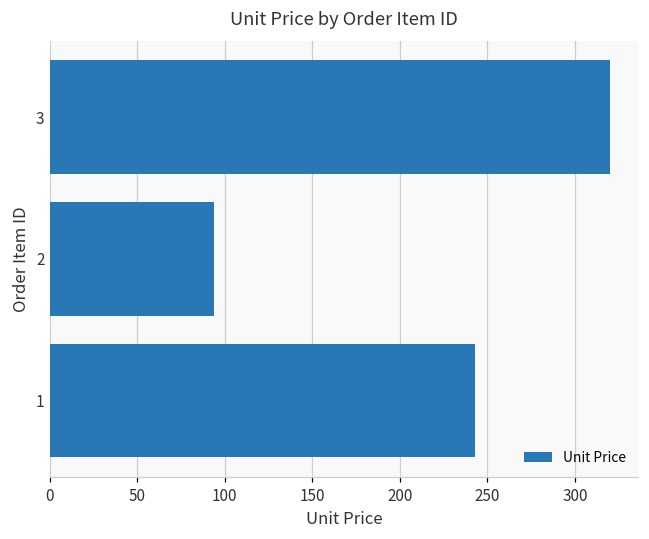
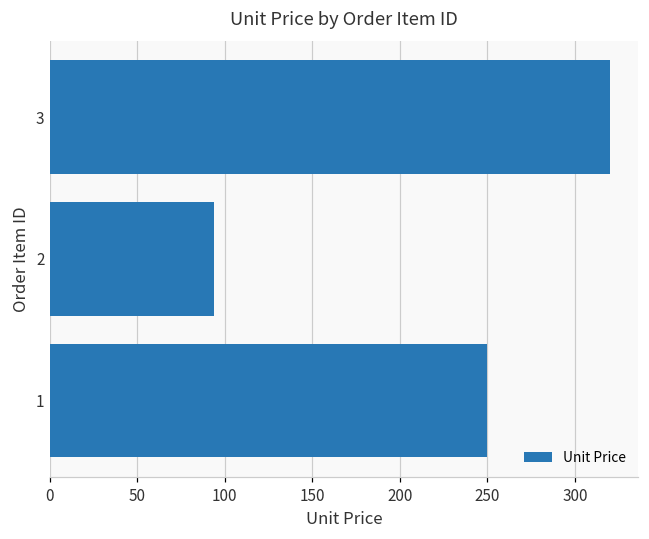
  {
    "3": 320,
    "2": 94,
-   "1": 243
+   "1": 250
  }
